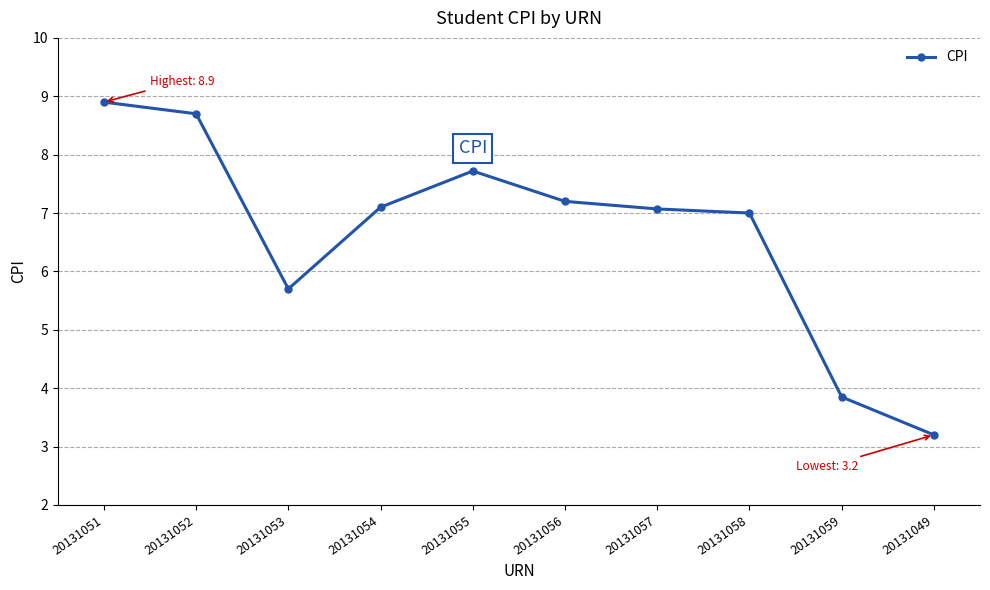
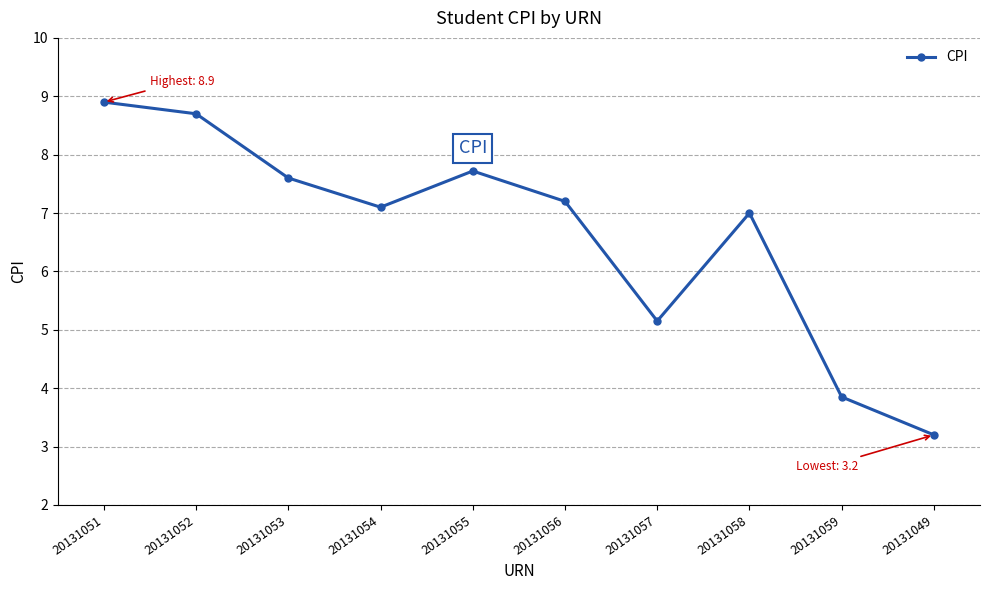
  {
    "20131052": 8.7,
-   "20131053": 5.7,
+   "20131053": 7.6,
    "20131054": 7.1,
    "20131055": 7.7,
    "20131056": 7.2,
-   "20131057": 7.1,
+   "20131057": 5.2,
    "20131058": 7.0,
    "20131059": 3.9
  }
